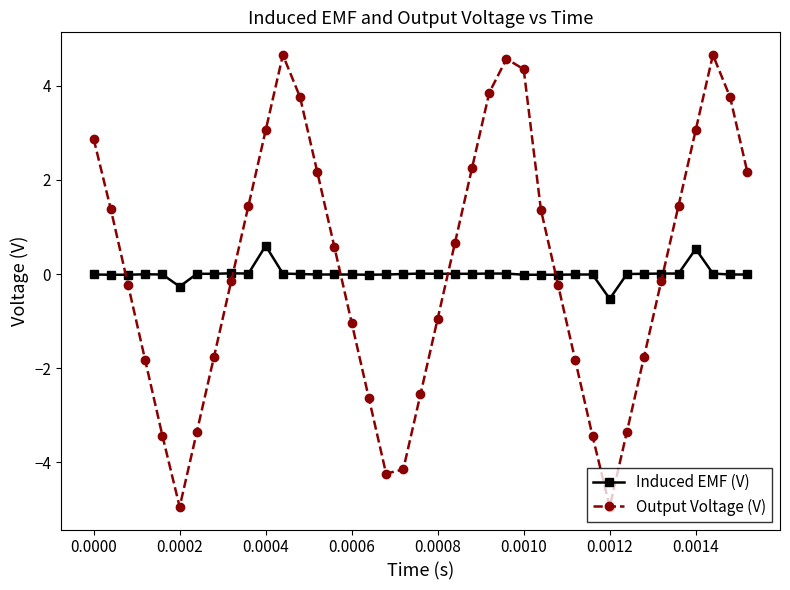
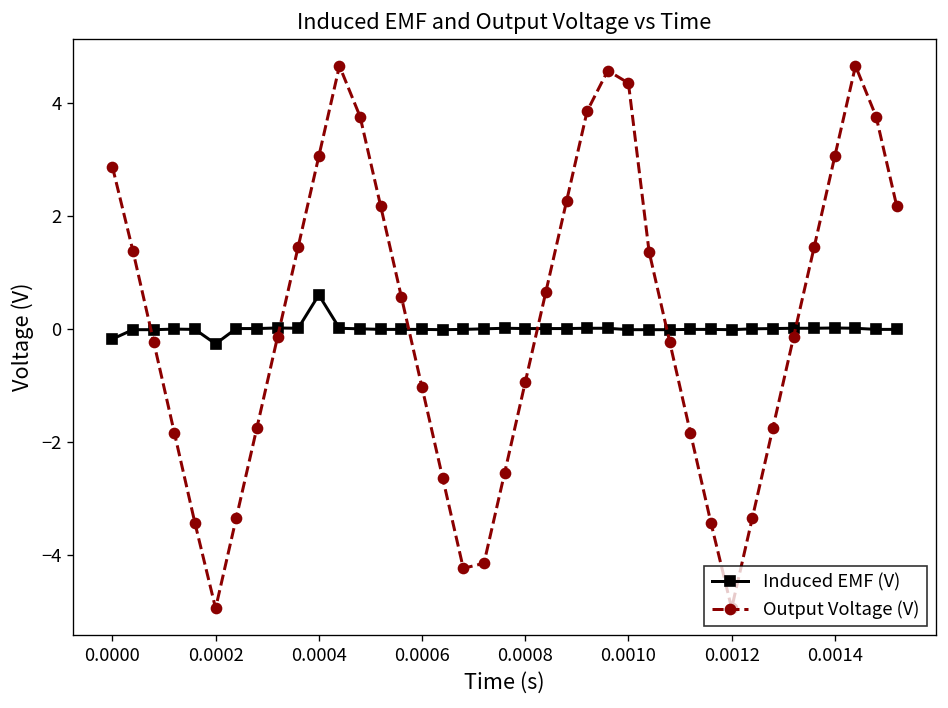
  {
    "Induced EMF (V)": {
-     "0.0000": 0.0,
+     "0.0000": -0.2,
      "0.0002": -0.3,
      "0.0004": 0.6,
      "0.0006": 0.0,
      "0.0008": 0.0,
      "0.0010": 0.0,
-     "0.0012": -0.5,
-     "0.0014": 0.5
+     "0.0012": 0.0,
+     "0.0014": 0.0
    },
    "Output Voltage (V)": {
      "0.0000": 2.9,
      "0.0002": -4.9,
      "0.0004": 3.1,
      "0.0006": -1.0,
      "0.0008": -0.9,
      "0.0010": 4.3,
      "0.0014": 3.1
    }
  }
